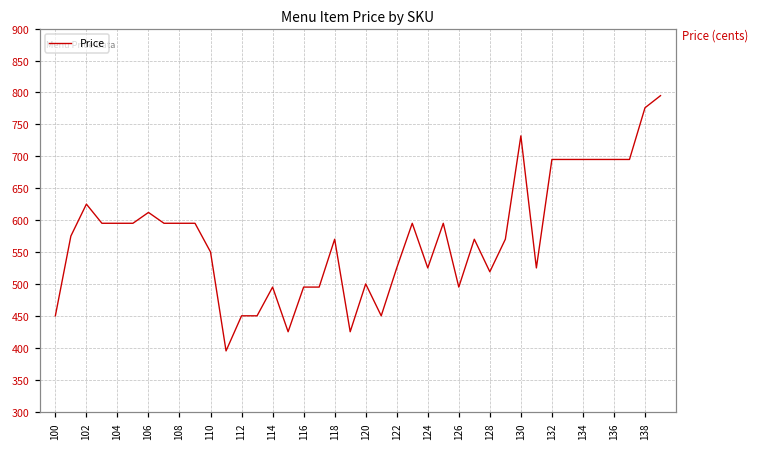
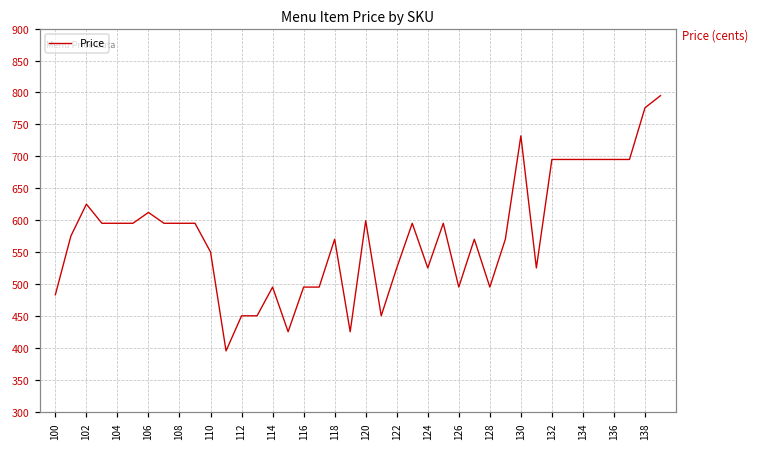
  {
-   "100": 450,
+   "100": 480,
    "102": 630,
    "104": 600,
    "106": 610,
    "108": 600,
    "110": 550,
    "112": 450,
    "114": 500,
    "116": 500,
    "118": 570,
-   "120": 500,
+   "120": 600,
    "122": 530,
    "124": 530,
    "126": 500,
-   "128": 520,
+   "128": 500,
    "130": 730,
    "132": 700,
    "134": 700,
    "136": 700,
    "138": 780
  }
